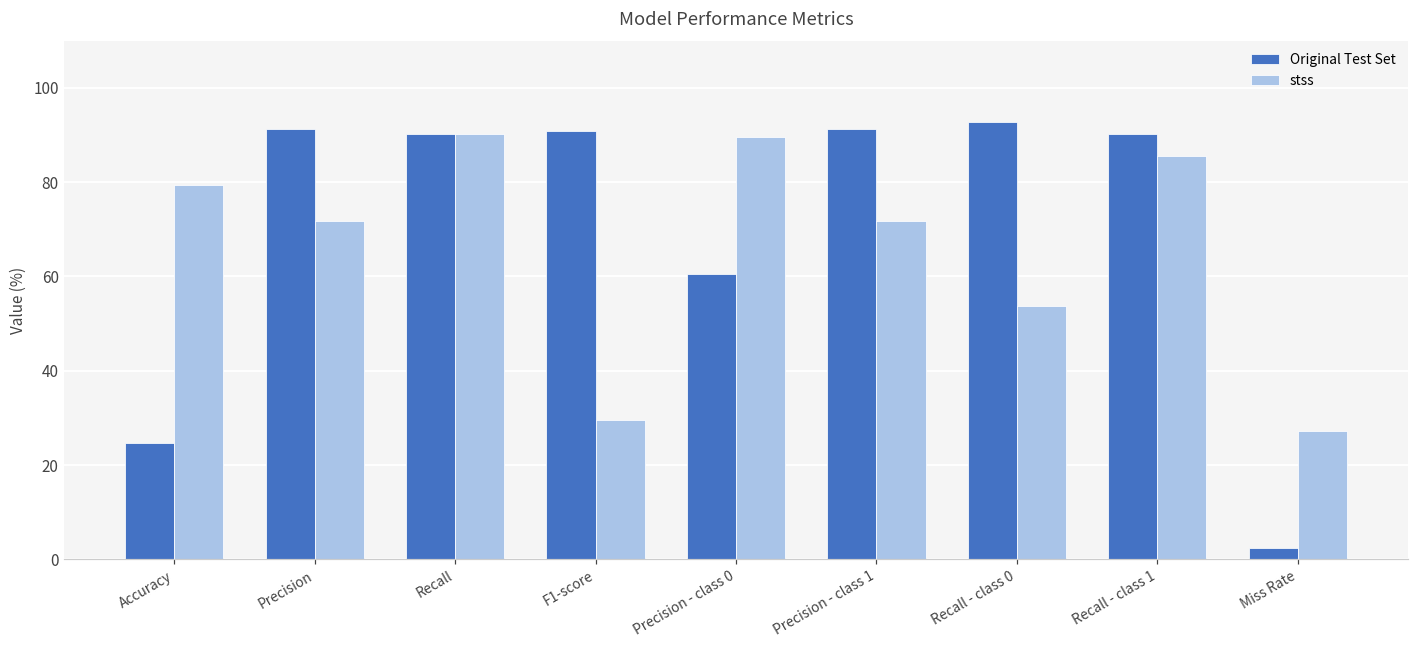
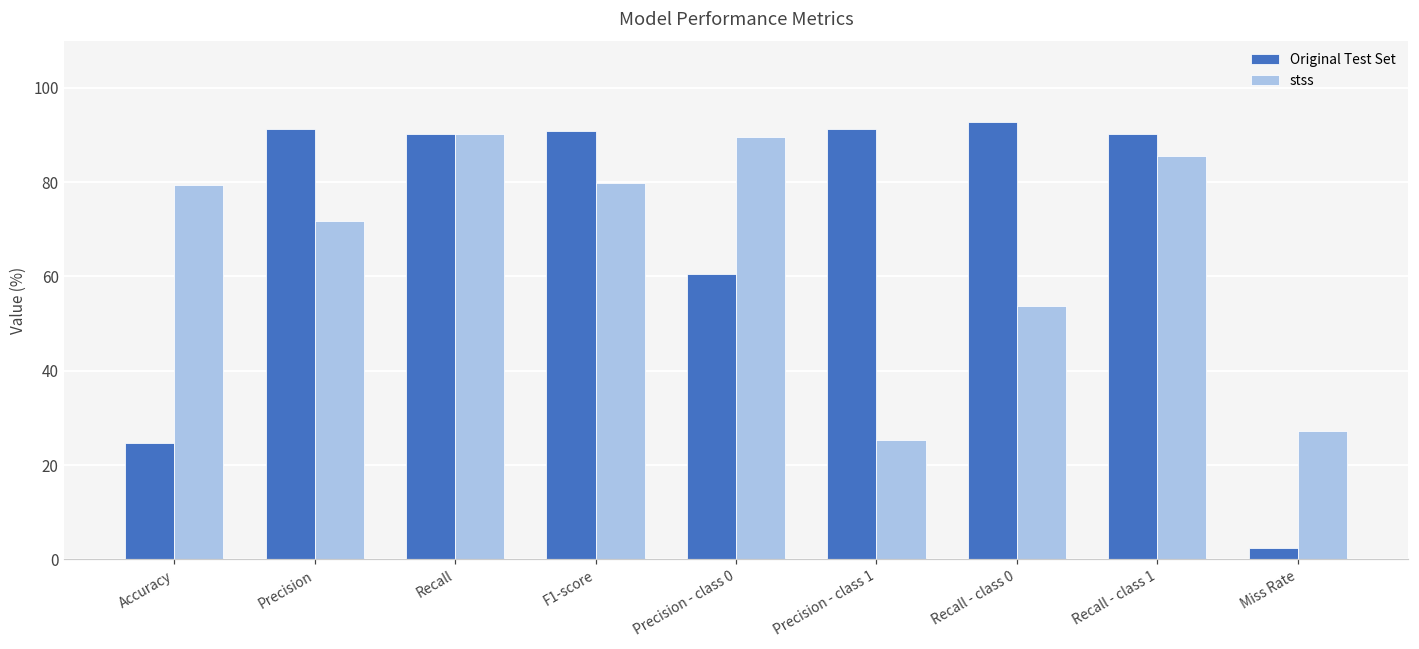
  {
    "Original Test Set": {
      "Accuracy": 25,
      "Precision": 91,
      "Recall": 90,
      "F1-score": 91,
      "Precision - class 0": 61,
      "Precision - class 1": 91,
      "Recall - class 0": 93,
      "Recall - class 1": 90,
      "Miss Rate": 2
    },
    "stss": {
      "Accuracy": 79,
      "Precision": 72,
      "Recall": 90,
-     "F1-score": 30,
+     "F1-score": 80,
      "Precision - class 0": 90,
-     "Precision - class 1": 72,
+     "Precision - class 1": 25,
      "Recall - class 0": 54,
      "Recall - class 1": 85,
      "Miss Rate": 27
    }
  }
